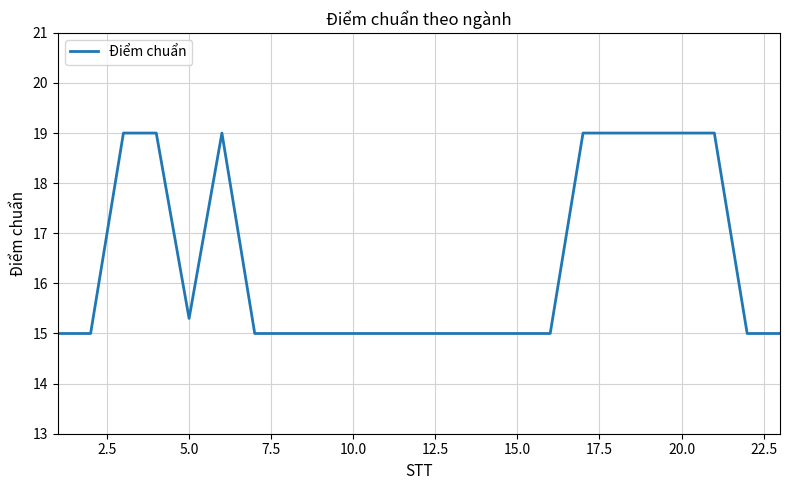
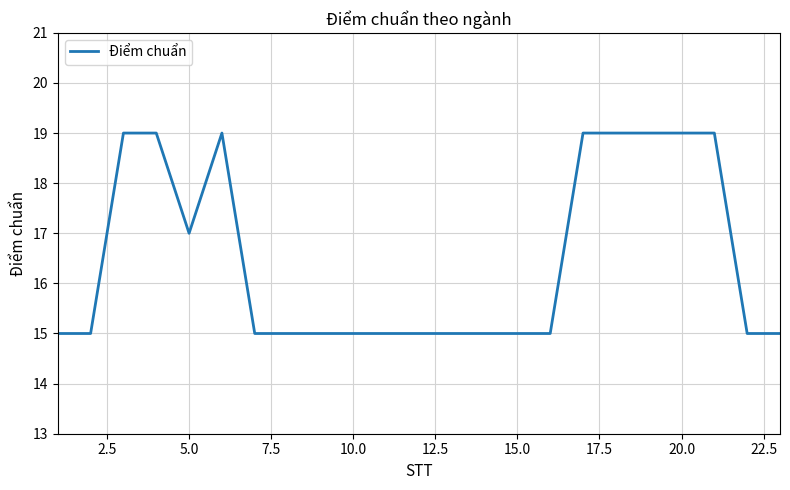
  {
-   "5.0": 15.3,
+   "5.0": 17.0,
    "10.0": 15.0,
    "15.0": 15.0,
    "20.0": 19.0
  }
